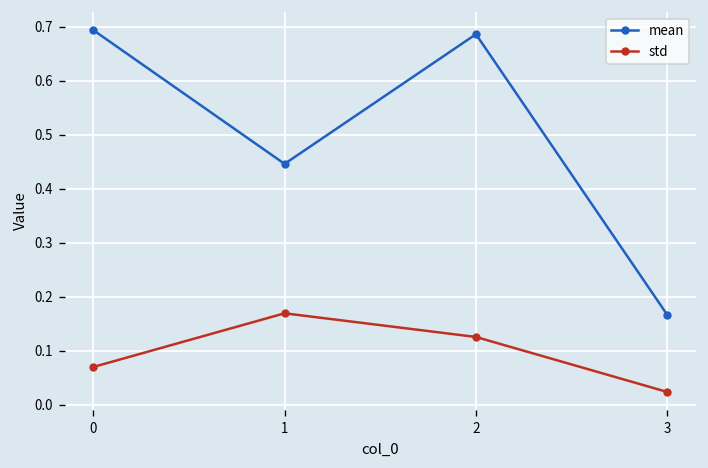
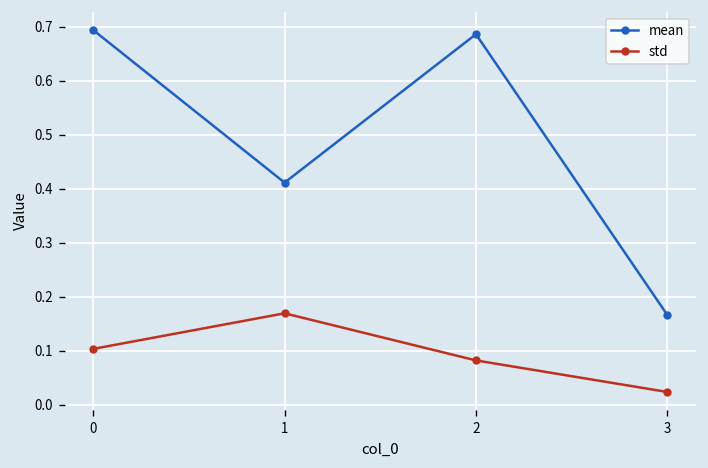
  {
    "mean": {
      "0": 0.69,
-     "1": 0.45,
+     "1": 0.41,
      "2": 0.69,
      "3": 0.17
    },
    "std": {
-     "0": 0.07,
+     "0": 0.10,
      "1": 0.17,
-     "2": 0.13,
+     "2": 0.08,
      "3": 0.02
    }
  }
